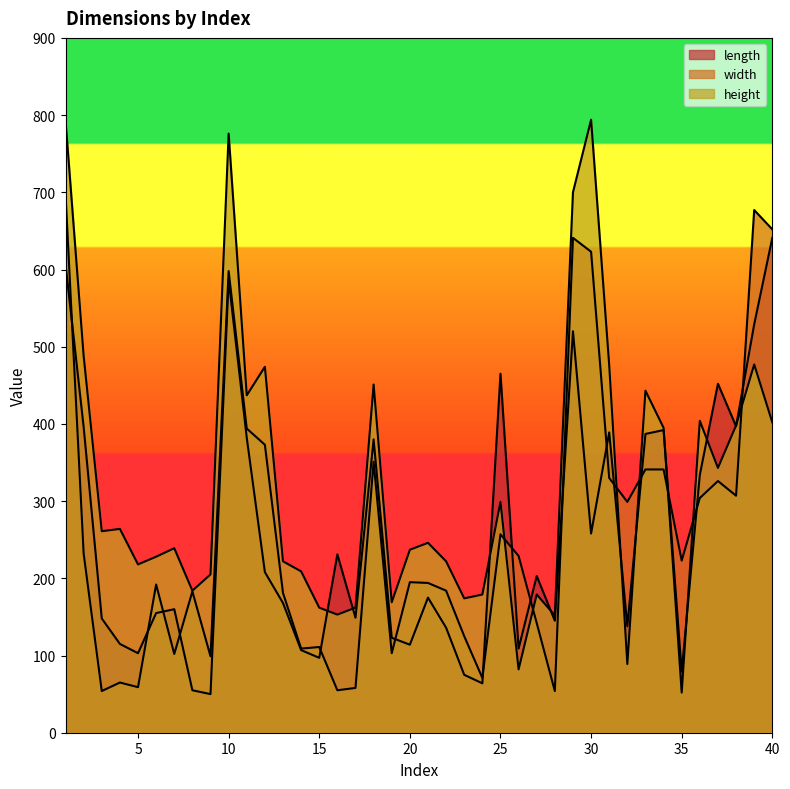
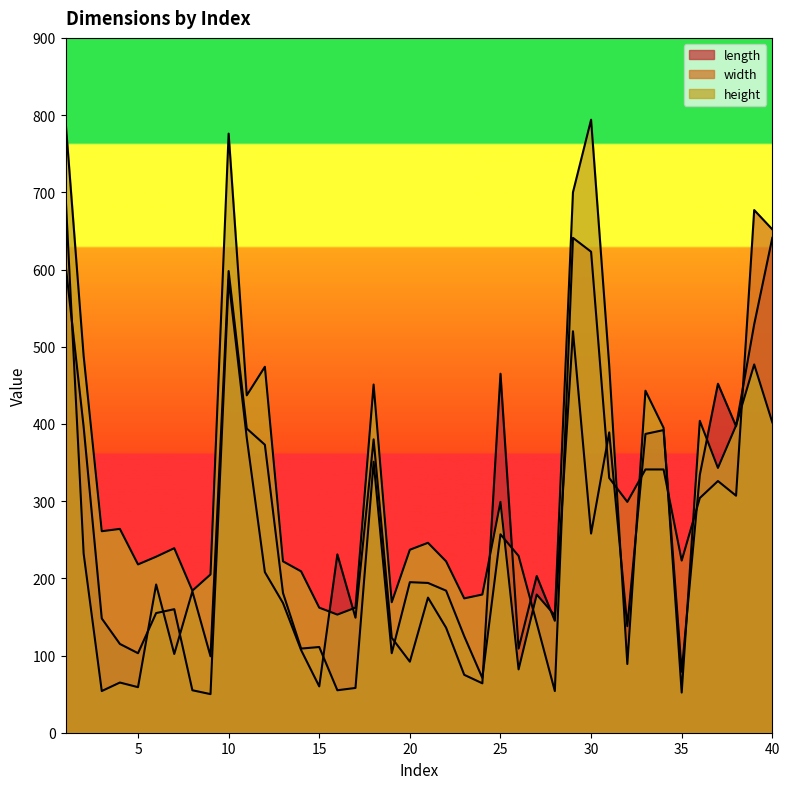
  {
    "length": {
      "5": 100,
      "10": 590,
-     "15": 100,
-     "20": 110,
+     "15": 60,
+     "20": 90,
      "25": 470,
      "30": 260,
      "35": 80,
      "40": 640
    }
  }
